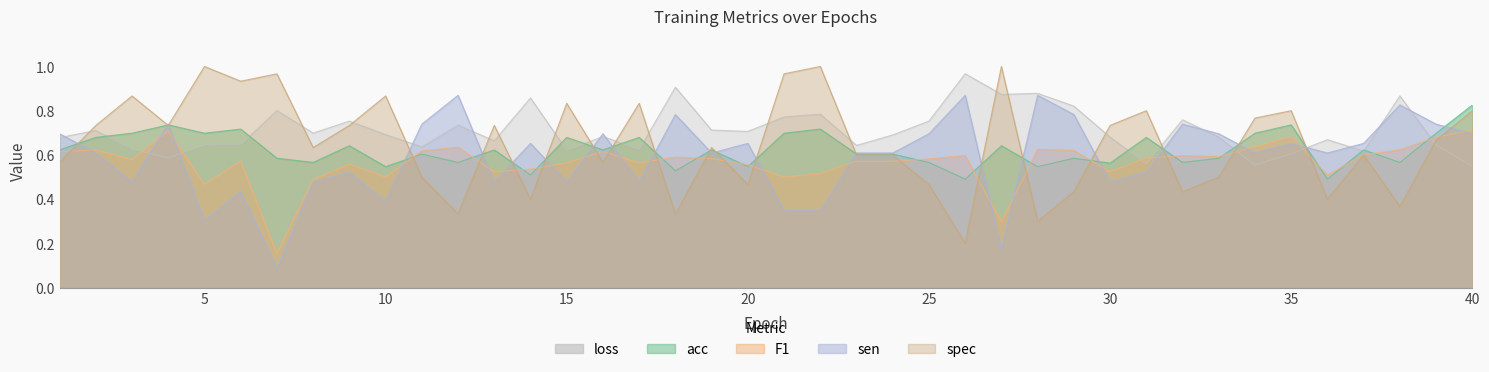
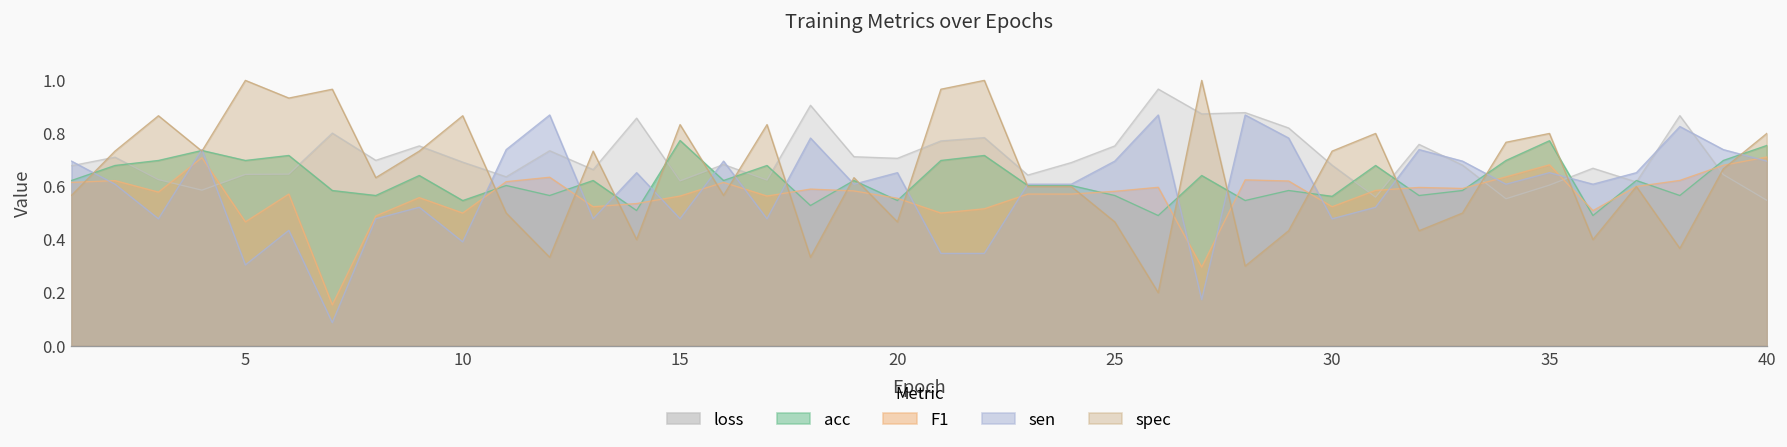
  {
    "acc": {
      "5": 0.70,
      "10": 0.55,
-     "15": 0.68,
+     "15": 0.77,
      "25": 0.57,
      "30": 0.56,
-     "35": 0.74,
-     "40": 0.83
+     "35": 0.77,
+     "40": 0.75
    }
  }
